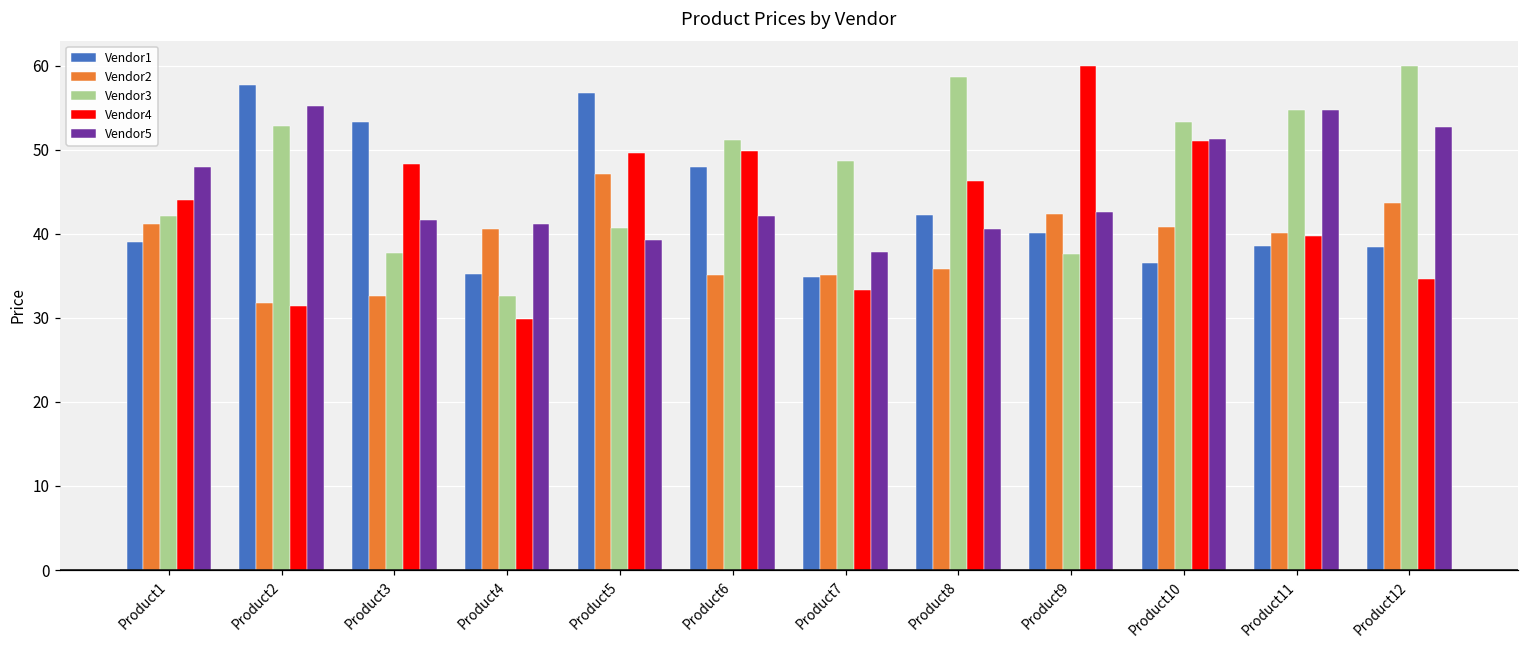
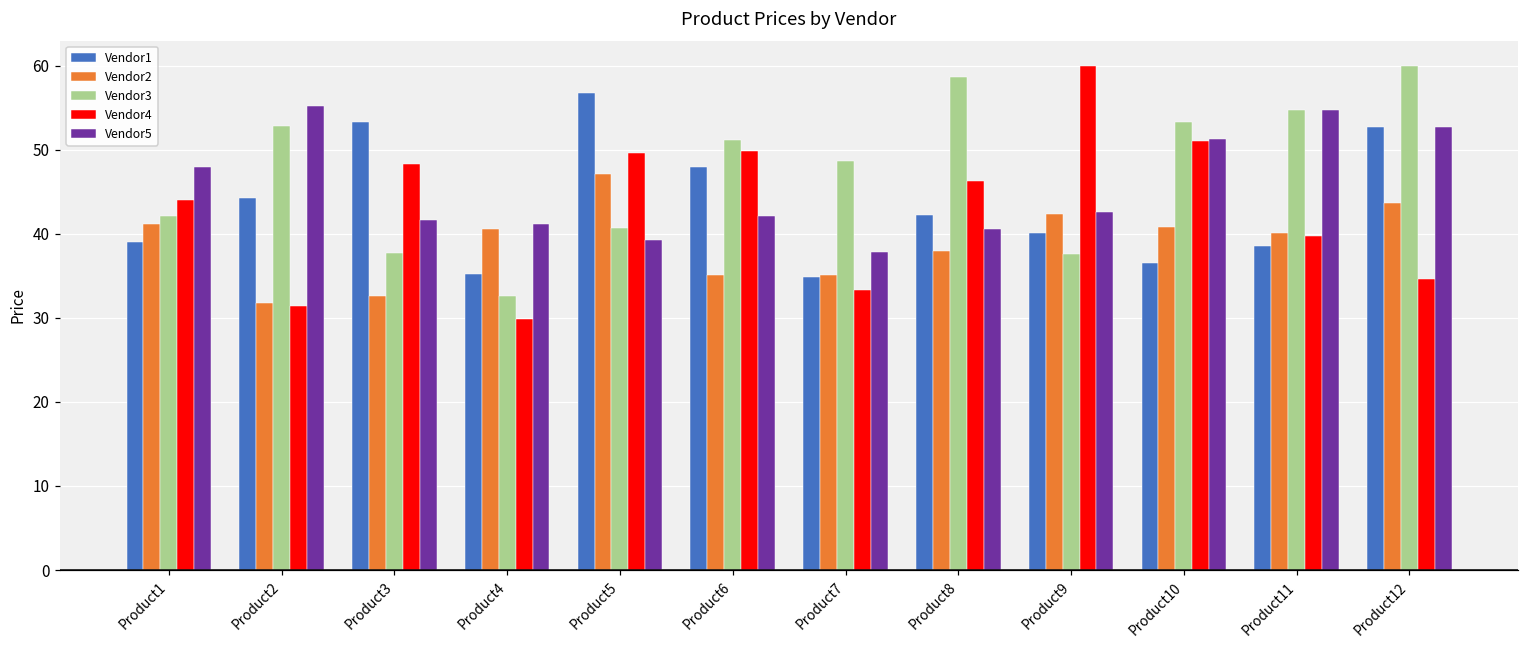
  {
    "Vendor1": {
      "Product1": 39,
-     "Product2": 58,
+     "Product2": 44,
      "Product3": 53,
      "Product4": 35,
      "Product5": 57,
      "Product6": 48,
      "Product7": 35,
      "Product8": 42,
      "Product9": 40,
      "Product10": 36,
      "Product11": 39,
-     "Product12": 38
+     "Product12": 53
    },
    "Vendor2": {
      "Product1": 41,
      "Product2": 32,
      "Product3": 33,
      "Product4": 41,
      "Product5": 47,
      "Product6": 35,
      "Product7": 35,
-     "Product8": 36,
+     "Product8": 38,
      "Product9": 42,
      "Product10": 41,
      "Product11": 40,
      "Product12": 44
    },
    "Vendor3": {
      "Product1": 42,
      "Product2": 53,
      "Product3": 38,
      "Product4": 33,
      "Product5": 41,
      "Product6": 51,
      "Product7": 49,
      "Product8": 59,
      "Product9": 38,
      "Product10": 53,
      "Product11": 55,
      "Product12": 60
    },
    "Vendor4": {
      "Product1": 44,
      "Product2": 31,
      "Product3": 48,
      "Product4": 30,
      "Product5": 50,
      "Product6": 50,
      "Product7": 33,
      "Product8": 46,
      "Product9": 60,
      "Product10": 51,
      "Product11": 40,
      "Product12": 35
    },
    "Vendor5": {
      "Product1": 48,
      "Product2": 55,
      "Product3": 42,
      "Product4": 41,
      "Product5": 39,
      "Product6": 42,
      "Product7": 38,
      "Product8": 41,
      "Product9": 43,
      "Product10": 51,
      "Product11": 55,
      "Product12": 53
    }
  }
